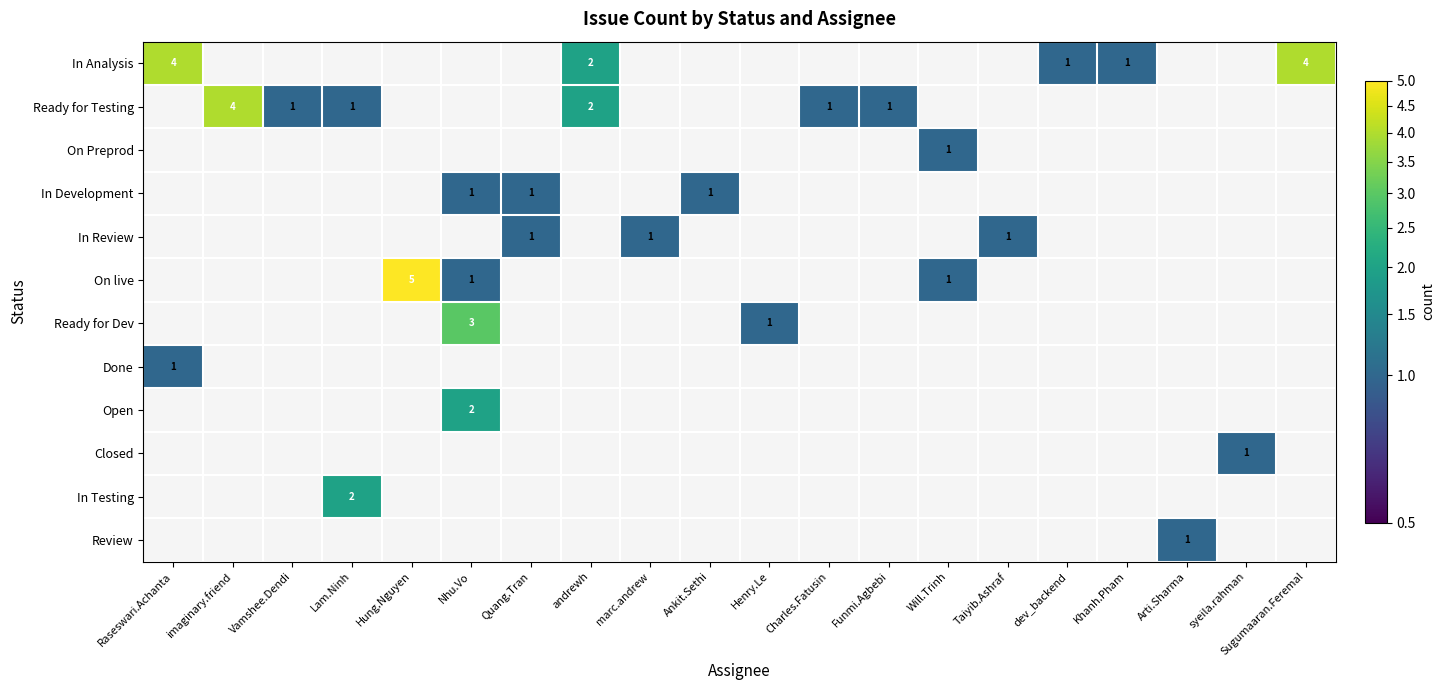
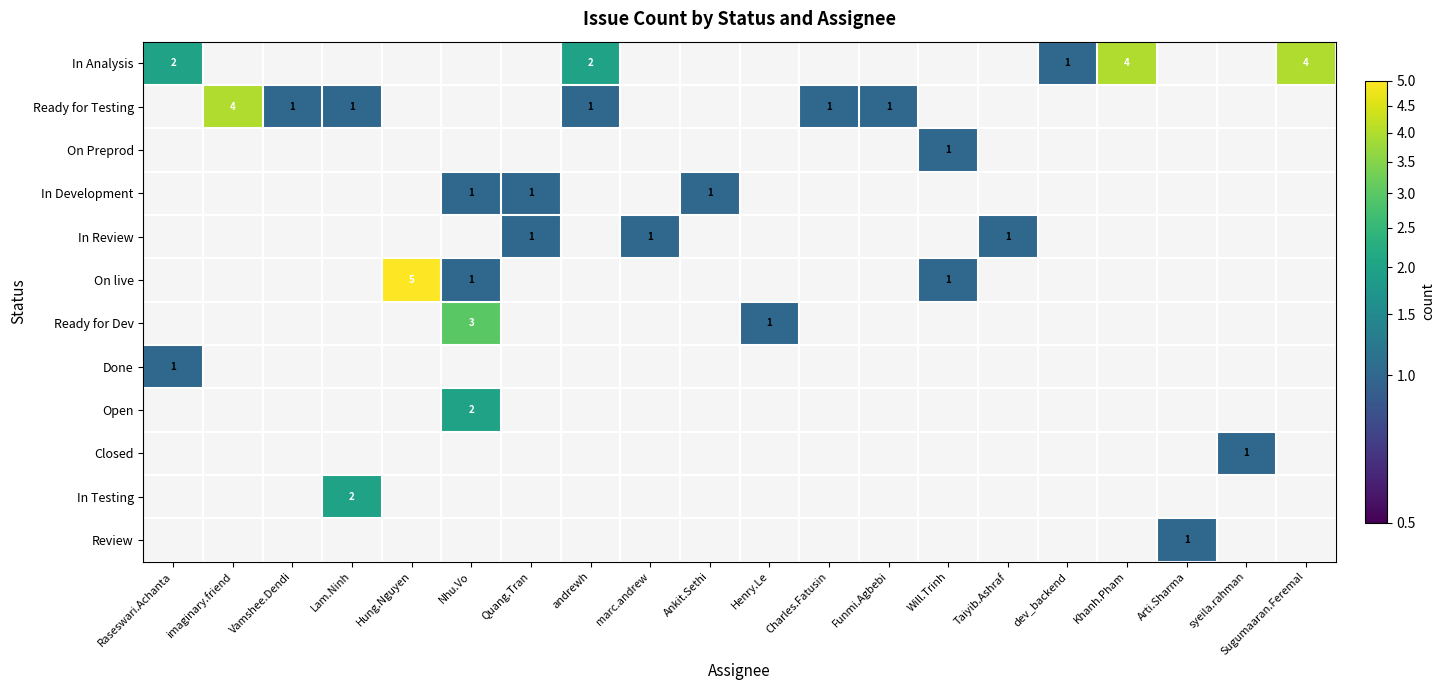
  {
    "In Analysis": {
-     "Raseswari.Achanta": 4,
+     "Raseswari.Achanta": 2,
      "andrewh": 2,
      "dev_backend": 1,
-     "Khanh.Pham": 1,
+     "Khanh.Pham": 4,
      "Sugumaaran.Feremal": 4
    },
    "Ready for Testing": {
      "imaginary.friend": 4,
      "Vamshee.Dendi": 1,
      "Lam.Ninh": 1,
-     "andrewh": 2,
+     "andrewh": 1,
      "Charles.Fatusin": 1,
      "Funmi.Agbebi": 1
    },
    "On Preprod": {
      "Will.Trinh": 1
    },
    "In Development": {
      "Nhu.Vo": 1,
      "Quang.Tran": 1,
      "Ankit.Sethi": 1
    },
    "In Review": {
      "Quang.Tran": 1,
      "marc.andrew": 1,
      "Taiyib.Ashraf": 1
    },
    "On live": {
      "Hung.Nguyen": 5,
      "Nhu.Vo": 1,
      "Will.Trinh": 1
    },
    "Ready for Dev": {
      "Nhu.Vo": 3,
      "Henry.Le": 1
    },
    "Done": {
      "Raseswari.Achanta": 1
    },
    "Open": {
      "Nhu.Vo": 2
    },
    "Closed": {
      "syeila.rahman": 1
    },
    "In Testing": {
      "Lam.Ninh": 2
    },
    "Review": {
      "Arti.Sharma": 1
    }
  }
